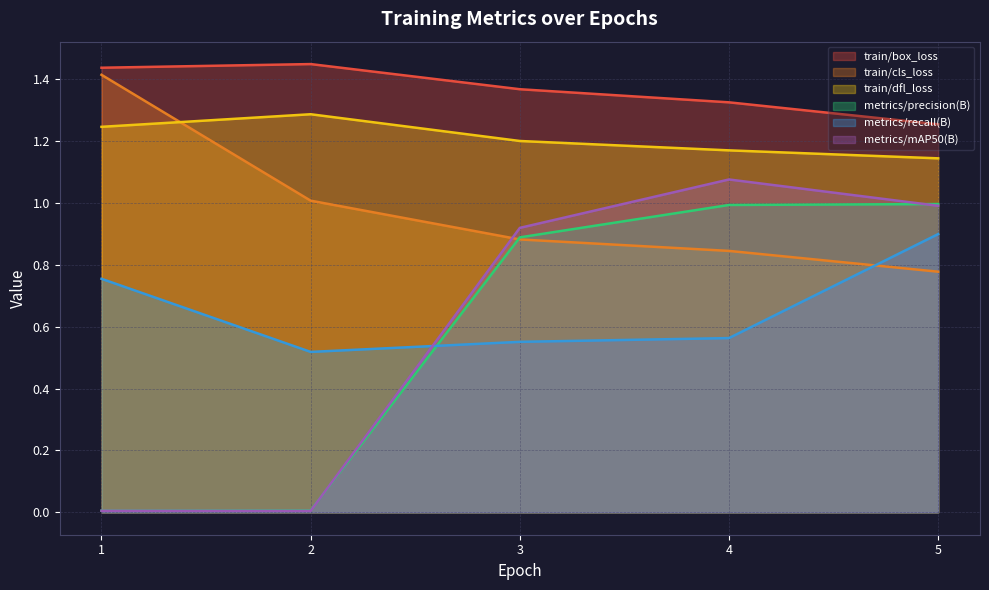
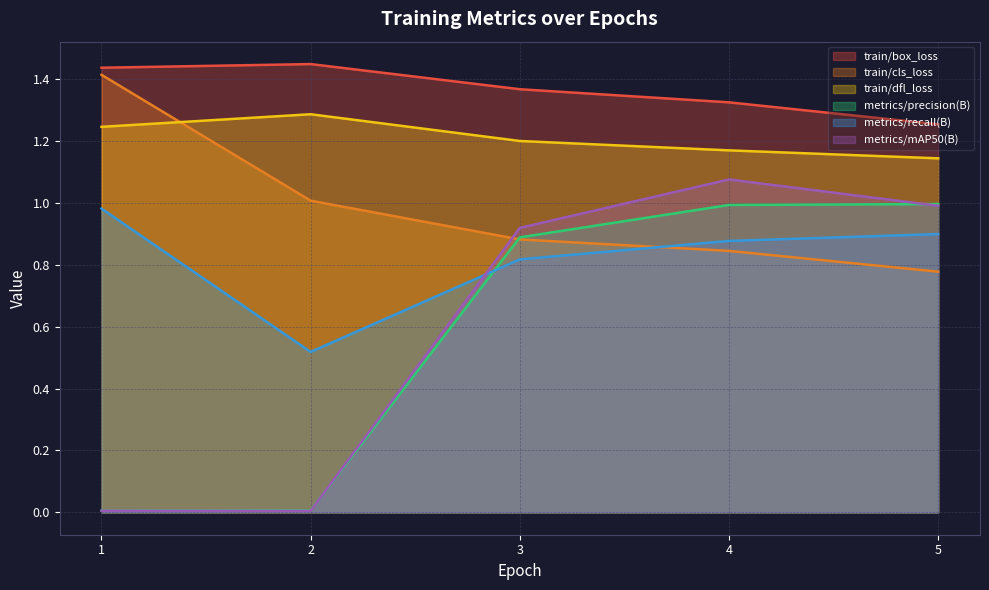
  {
    "metrics/precision(B)": {
      "4": 0.99
    },
    "metrics/recall(B)": {
-     "1": 0.76,
+     "1": 0.98,
      "2": 0.52,
-     "3": 0.55,
-     "4": 0.56,
+     "3": 0.82,
+     "4": 0.88,
      "5": 0.90
    },
    "metrics/mAP50(B)": {
      "3": 0.92,
      "4": 1.08
    }
  }
